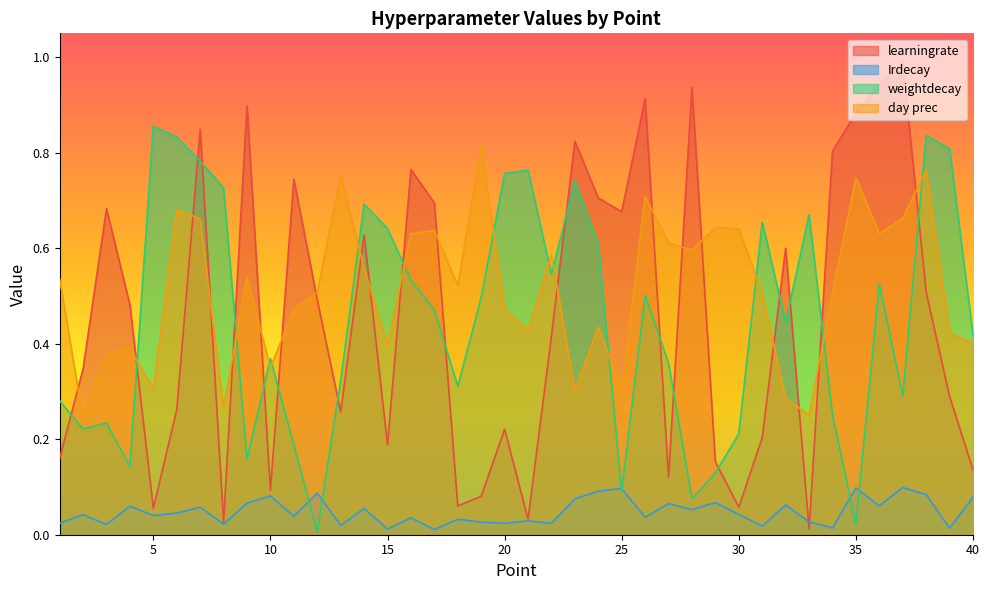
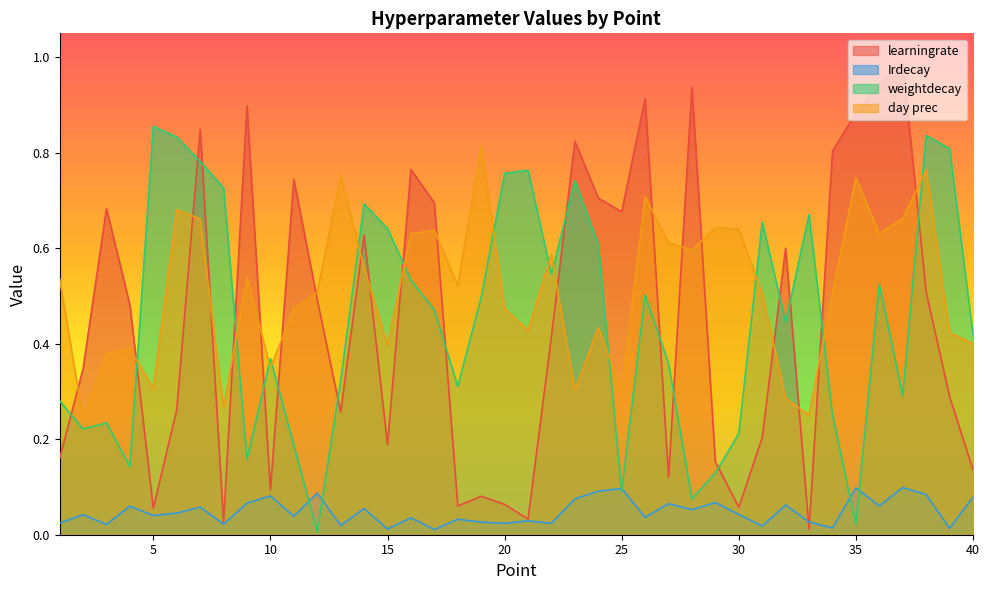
  {
    "learningrate": {
      "5": 0.06,
      "10": 0.09,
      "15": 0.19,
-     "20": 0.22,
+     "20": 0.06,
      "25": 0.68,
      "30": 0.06,
      "40": 0.14
    },
    "Irdecay": {
      "5": 0.04,
      "10": 0.08,
      "15": 0.01,
      "20": 0.02,
      "25": 0.10,
      "30": 0.04,
      "35": 0.10,
      "40": 0.08
    },
    "weightdecay": {
      "5": 0.86,
      "10": 0.37,
      "15": 0.64,
      "20": 0.76,
      "25": 0.09,
      "30": 0.21,
      "35": 0.02,
      "40": 0.42
    },
    "day prec": {
      "5": 0.31,
      "10": 0.35,
      "15": 0.40,
      "20": 0.47,
      "25": 0.30,
      "30": 0.64,
      "35": 0.75,
      "40": 0.40
    }
  }
